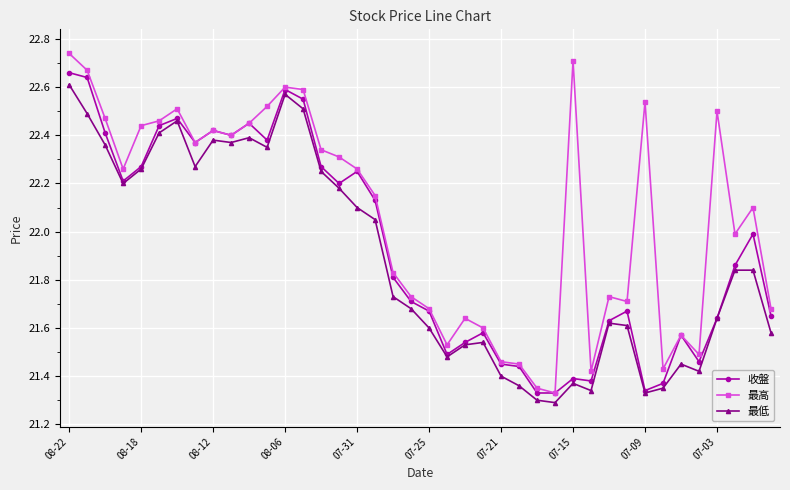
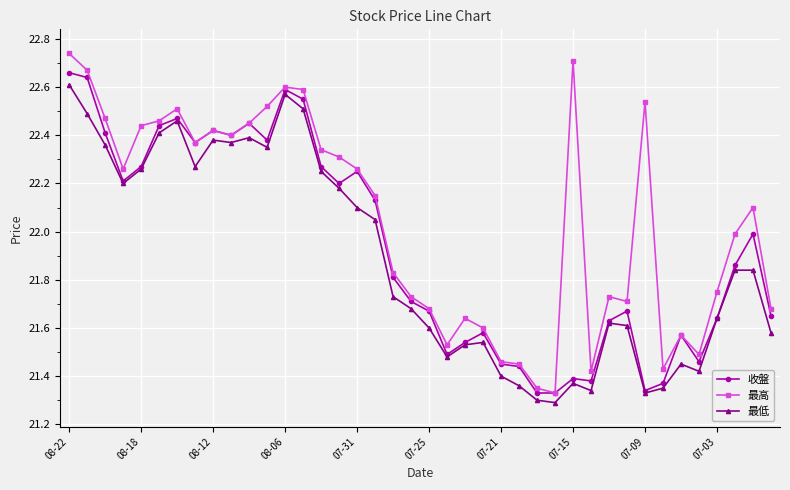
  {
    "最高": {
      "08-22": 22.74,
      "08-18": 22.44,
      "07-15": 22.71,
      "07-09": 22.54,
-     "07-03": 22.50
+     "07-03": 21.75
    }
  }
